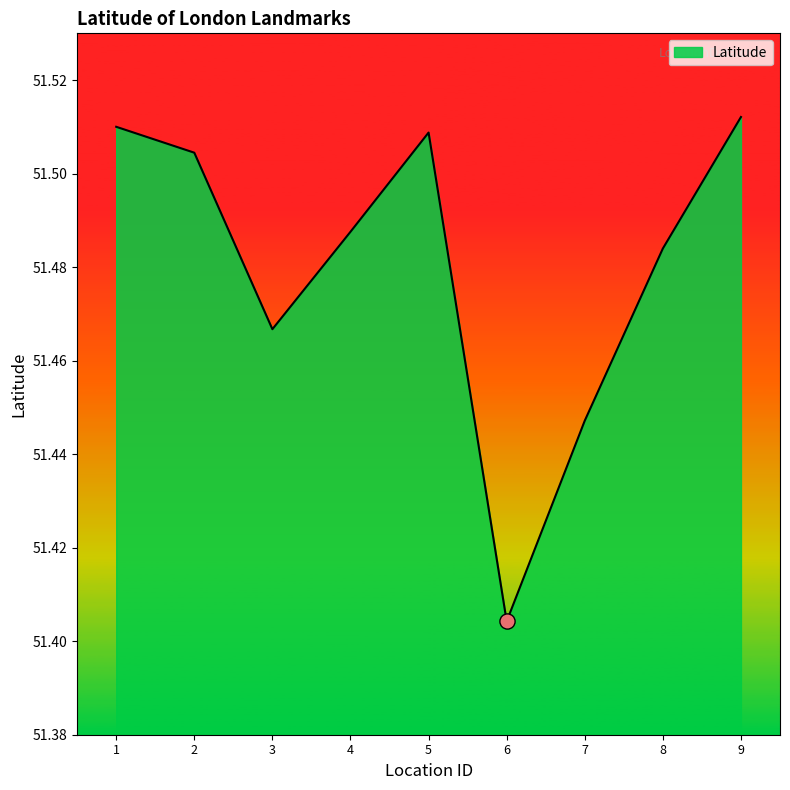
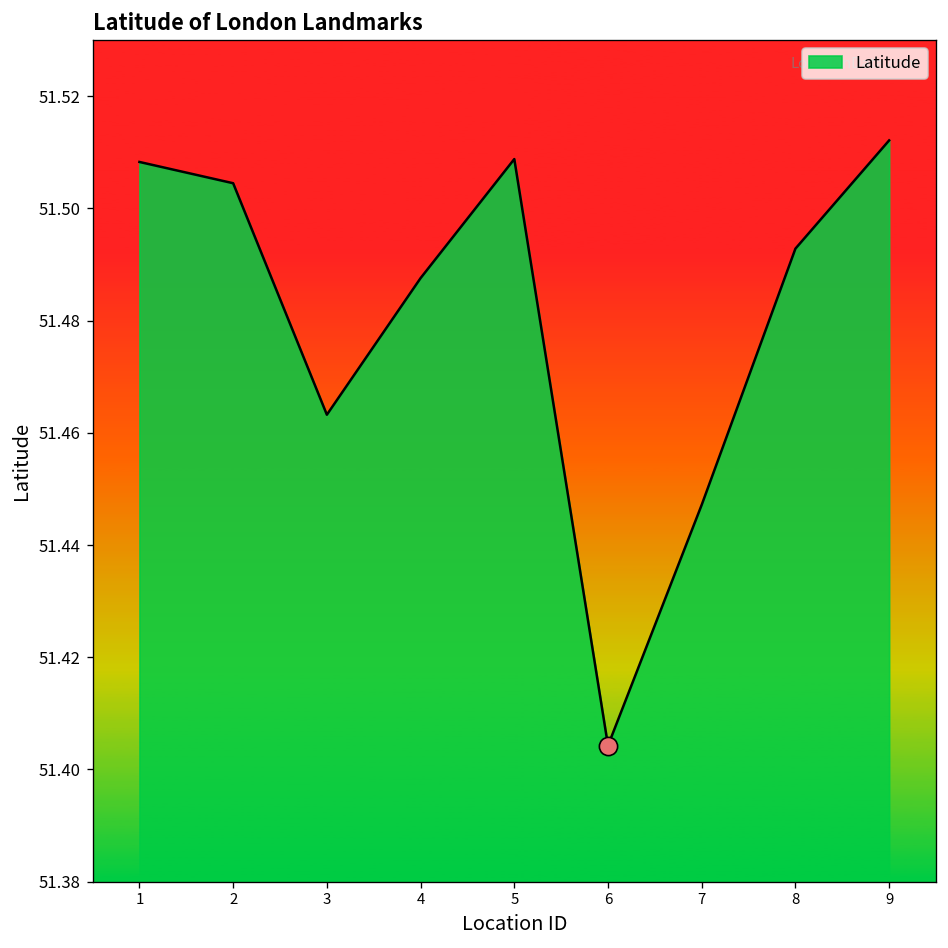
  {
    "Latitude": {
-     "1": 51.510,
+     "1": 51.508,
      "2": 51.504,
-     "3": 51.467,
+     "3": 51.463,
      "4": 51.488,
      "5": 51.509,
      "7": 51.447,
-     "8": 51.484,
+     "8": 51.493,
      "9": 51.512
    }
  }
